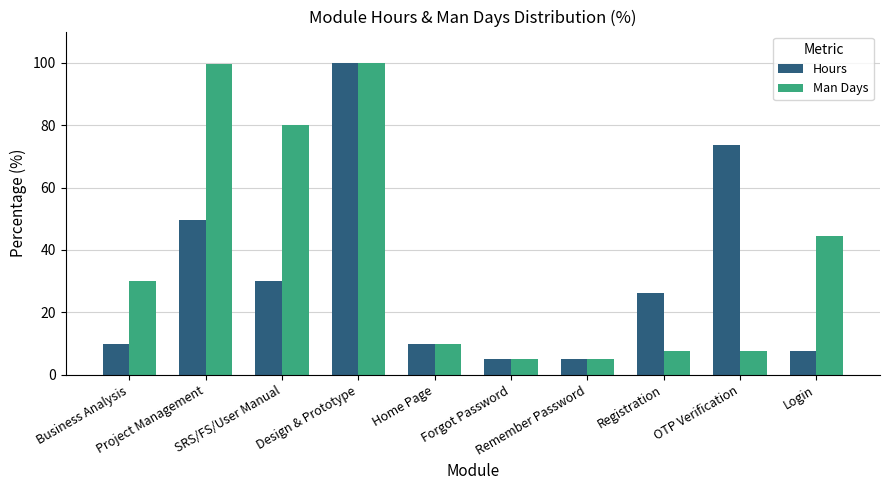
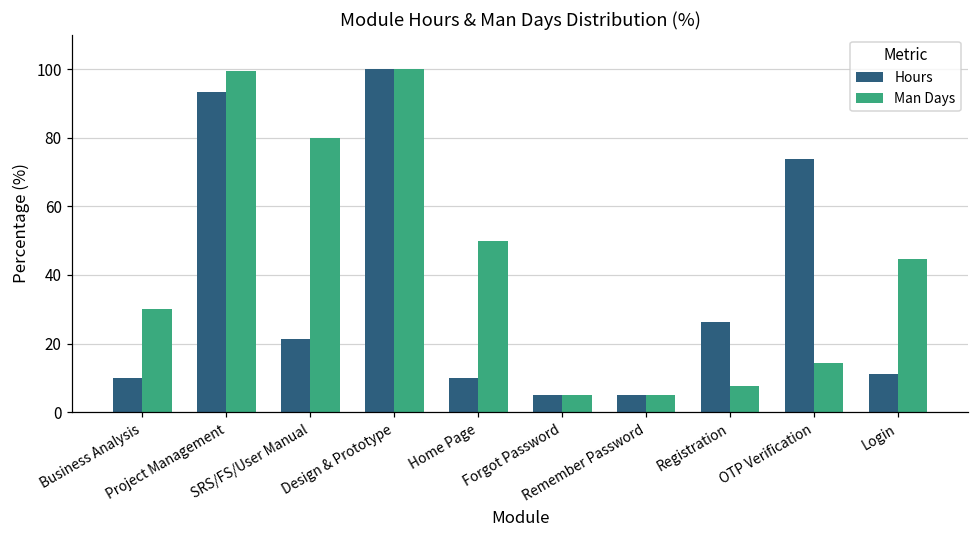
  {
    "Hours": {
      "Business Analysis": 10,
-     "Project Management": 50,
-     "SRS/FS/User Manual": 30,
+     "Project Management": 93,
+     "SRS/FS/User Manual": 21,
      "Design & Prototype": 100,
      "Home Page": 10,
      "Forgot Password": 5,
      "Remember Password": 5,
      "Registration": 26,
      "OTP Verification": 74,
-     "Login": 8
+     "Login": 11
    },
    "Man Days": {
      "Business Analysis": 30,
      "Project Management": 99,
      "SRS/FS/User Manual": 80,
      "Design & Prototype": 100,
-     "Home Page": 10,
+     "Home Page": 50,
      "Forgot Password": 5,
      "Remember Password": 5,
      "Registration": 8,
-     "OTP Verification": 8,
+     "OTP Verification": 14,
      "Login": 45
    }
  }
